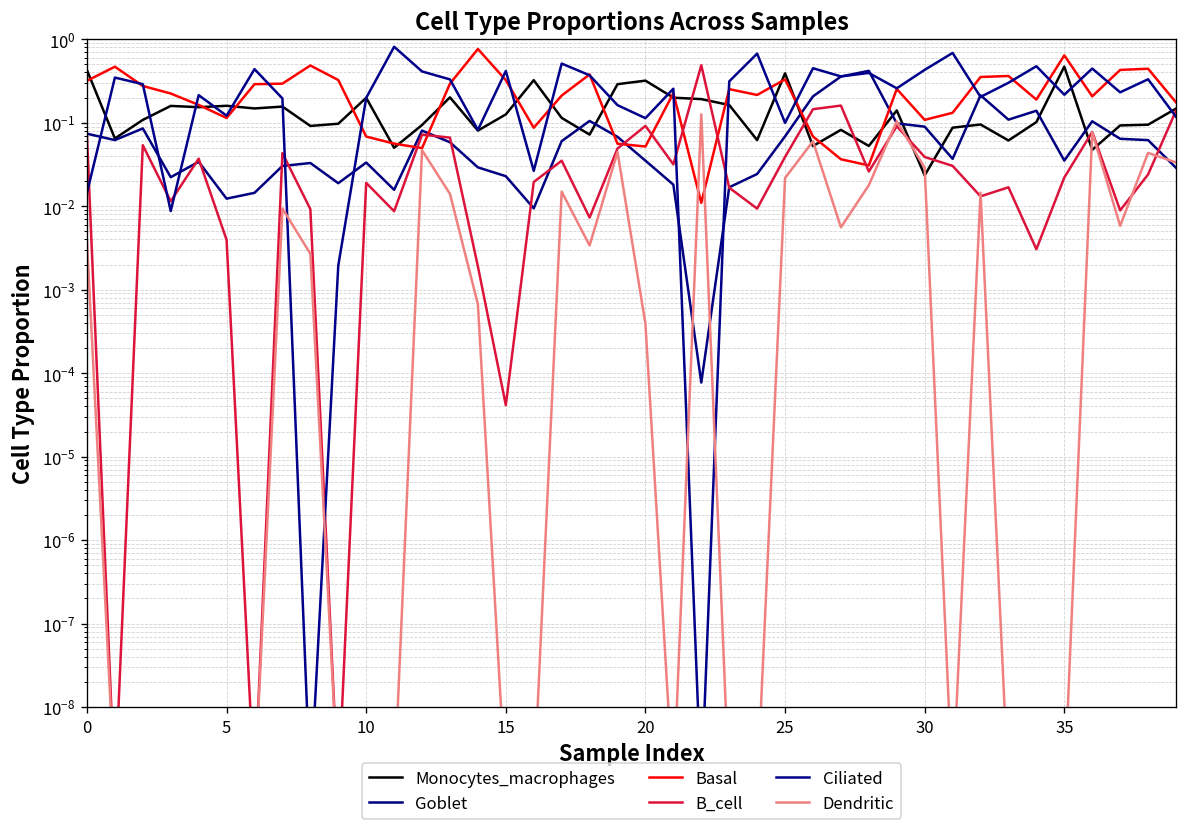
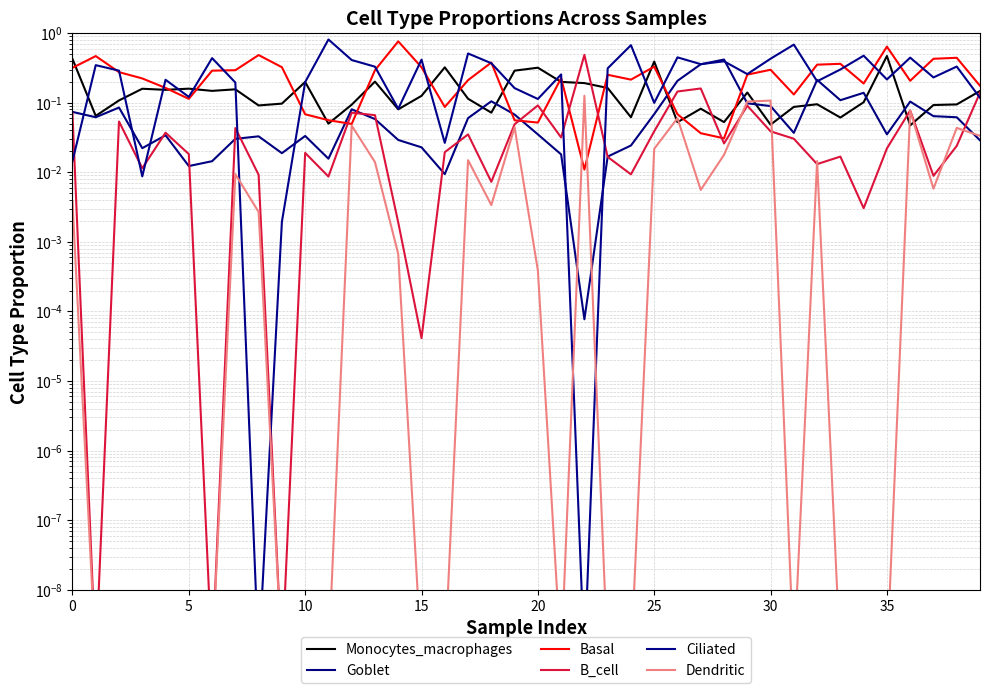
  {
    "Monocytes_macrophages": {
      "0": 0.4,
      "5": 0.16,
      "15": 0.13,
      "20": 0.3,
      "25": 0.4,
-     "30": 0.023,
+     "30": 0.05,
      "35": 0.5
    },
    "Basal": {
      "0": 0.3,
      "10": 0.07,
      "15": 0.3,
      "20": 0.05,
      "25": 0.3,
-     "30": 0.11,
+     "30": 0.30,
      "35": 0.6
    },
    "B_cell": {
-     "5": 0.004,
+     "5": 0.018,
      "10": 0.019,
      "15": 0.00004,
      "20": 0.09,
      "25": 0.04,
      "30": 0.04,
      "35": 0.022
    },
    "Dendritic": {
      "0": 0.004,
      "20": 0.0004,
      "25": 0.022,
-     "30": 0.029
+     "30": 0.11
    }
  }
